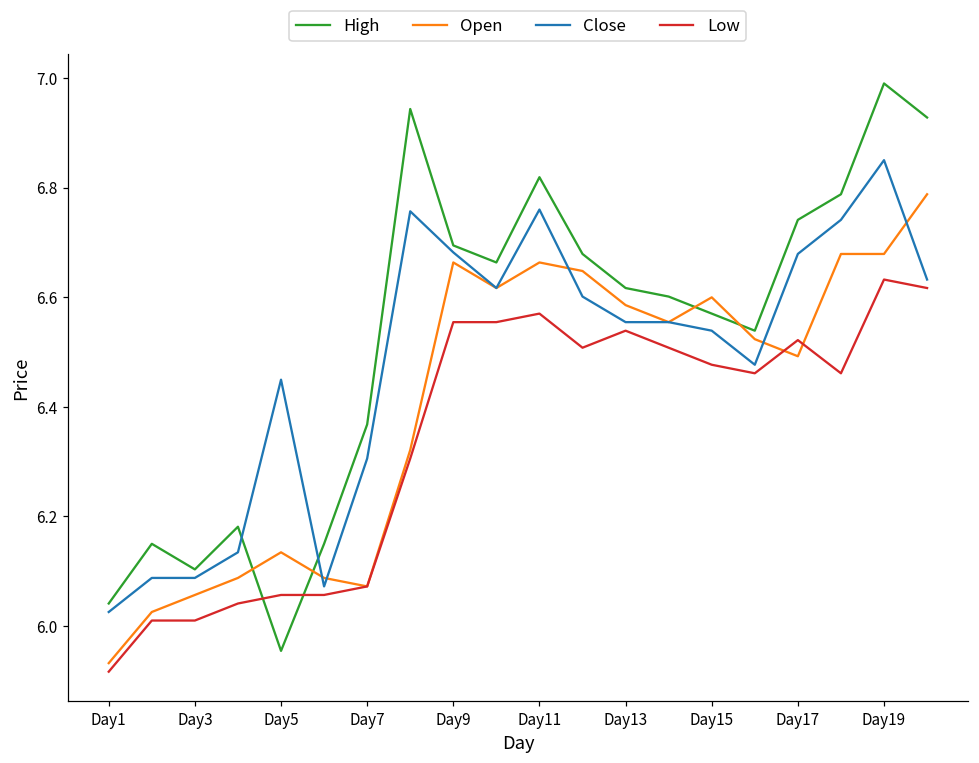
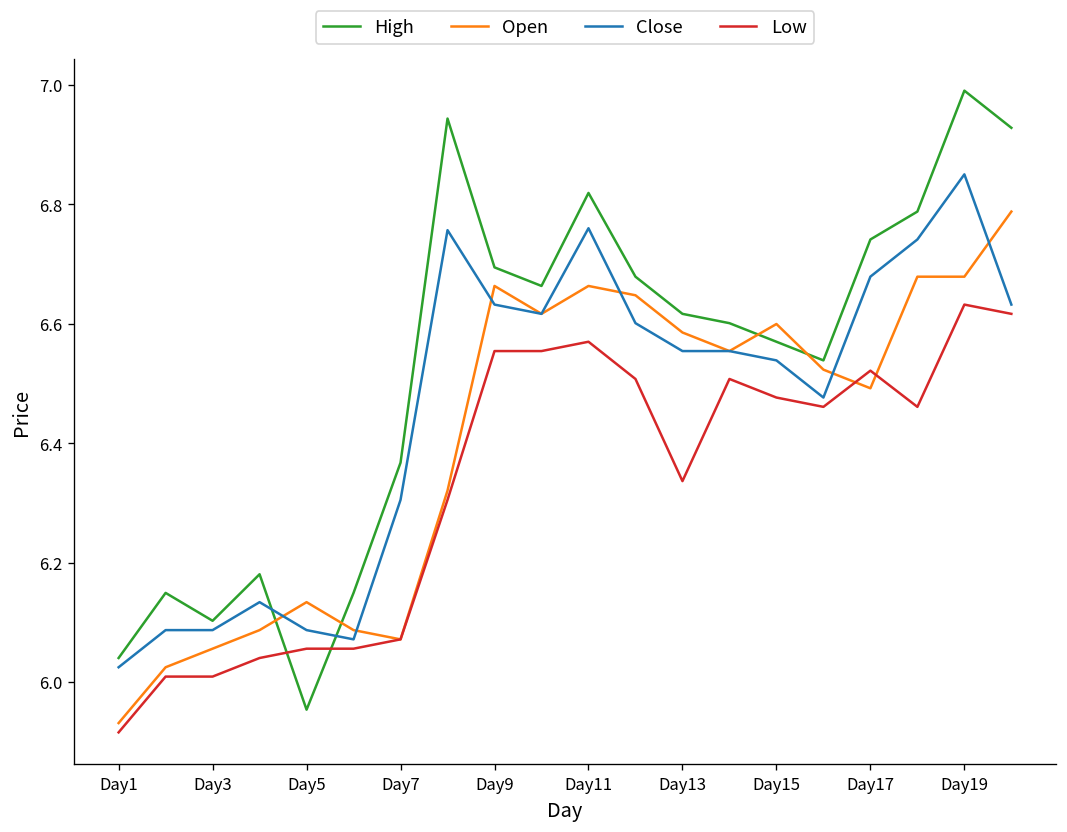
  {
    "High": {
      "Day1": 6.04,
      "Day3": 6.10,
      "Day5": 5.95,
      "Day7": 6.37,
      "Day9": 6.69,
      "Day11": 6.82,
      "Day13": 6.62,
      "Day15": 6.57,
      "Day17": 6.74,
      "Day19": 6.99
    },
    "Open": {
      "Day1": 5.93,
      "Day3": 6.06,
      "Day5": 6.13,
      "Day9": 6.66,
      "Day11": 6.66,
      "Day13": 6.59,
      "Day15": 6.60,
      "Day17": 6.49,
      "Day19": 6.68
    },
    "Close": {
      "Day1": 6.03,
      "Day3": 6.09,
-     "Day5": 6.45,
+     "Day5": 6.09,
      "Day7": 6.31,
-     "Day9": 6.68,
+     "Day9": 6.63,
      "Day11": 6.76,
      "Day13": 6.55,
      "Day15": 6.54,
      "Day17": 6.68,
      "Day19": 6.85
    },
    "Low": {
      "Day1": 5.92,
      "Day3": 6.01,
      "Day5": 6.06,
      "Day9": 6.55,
      "Day11": 6.57,
-     "Day13": 6.54,
+     "Day13": 6.34,
      "Day15": 6.48,
      "Day17": 6.52,
      "Day19": 6.63
    }
  }
